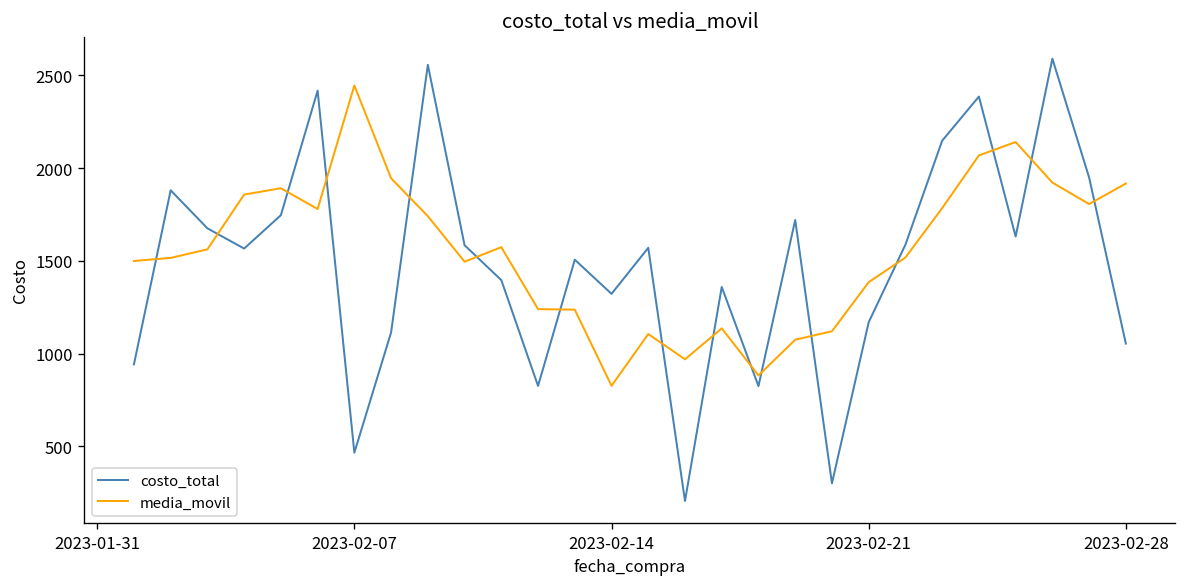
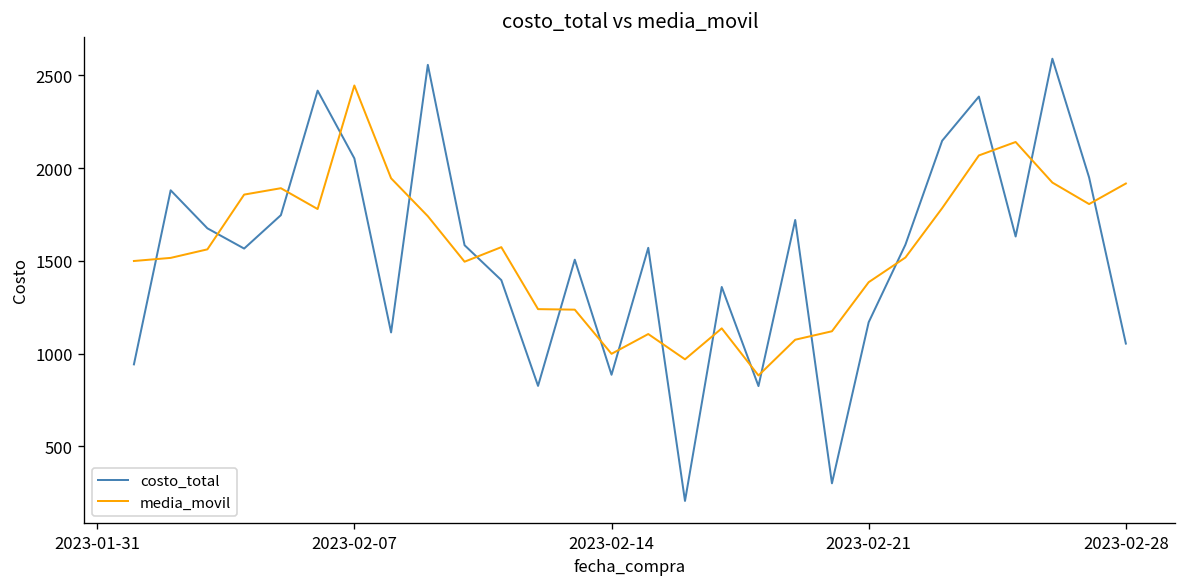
  {
    "costo_total": {
-     "2023-02-07": 470,
-     "2023-02-14": 1320,
+     "2023-02-07": 2050,
+     "2023-02-14": 890,
      "2023-02-21": 1170,
      "2023-02-28": 1050
    },
    "media_movil": {
      "2023-02-07": 2440,
-     "2023-02-14": 830,
+     "2023-02-14": 1000,
      "2023-02-21": 1380,
      "2023-02-28": 1920
    }
  }
